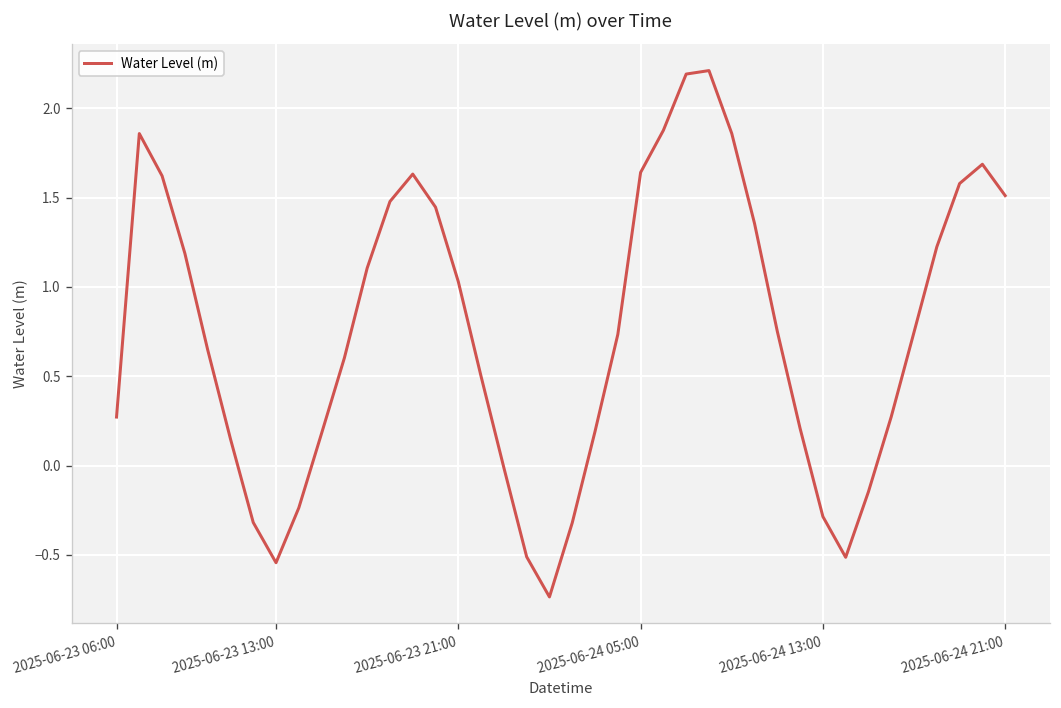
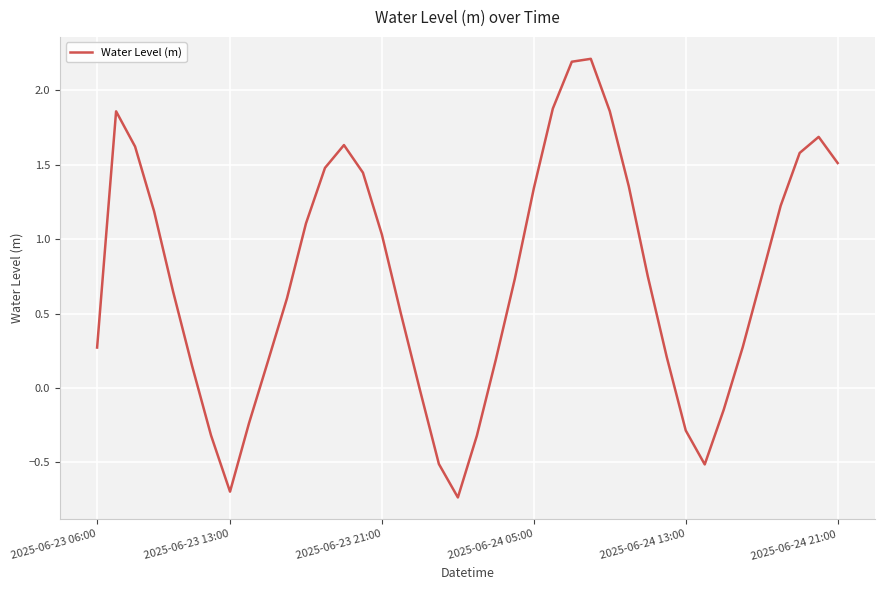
  {
    "2025-06-23 06:00": 0.27,
-   "2025-06-23 13:00": -0.54,
+   "2025-06-23 13:00": -0.70,
    "2025-06-23 21:00": 1.03,
-   "2025-06-24 05:00": 1.64,
+   "2025-06-24 05:00": 1.34,
    "2025-06-24 13:00": -0.29,
    "2025-06-24 21:00": 1.51
  }
